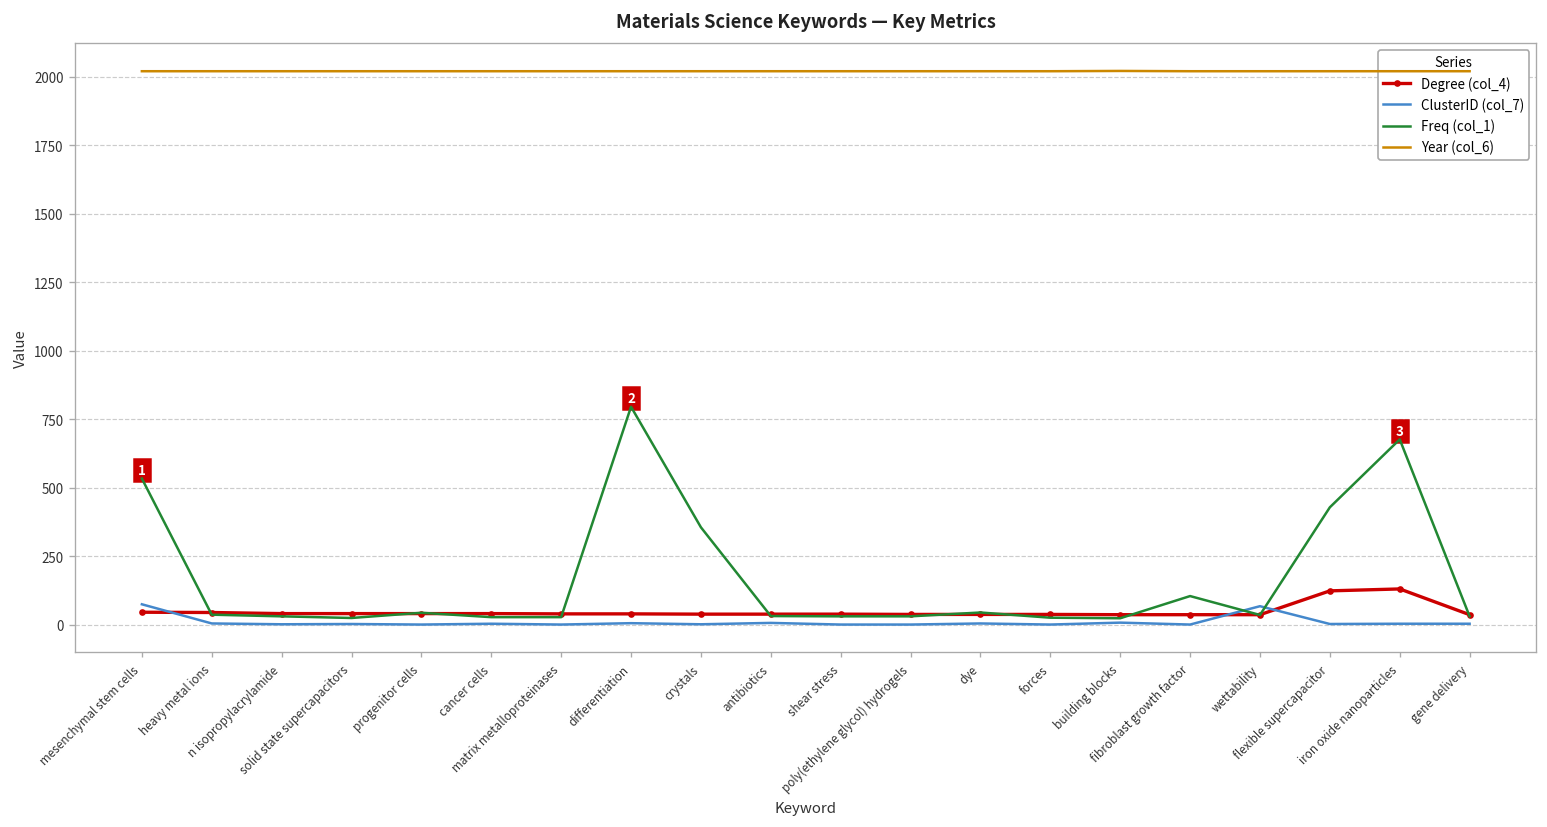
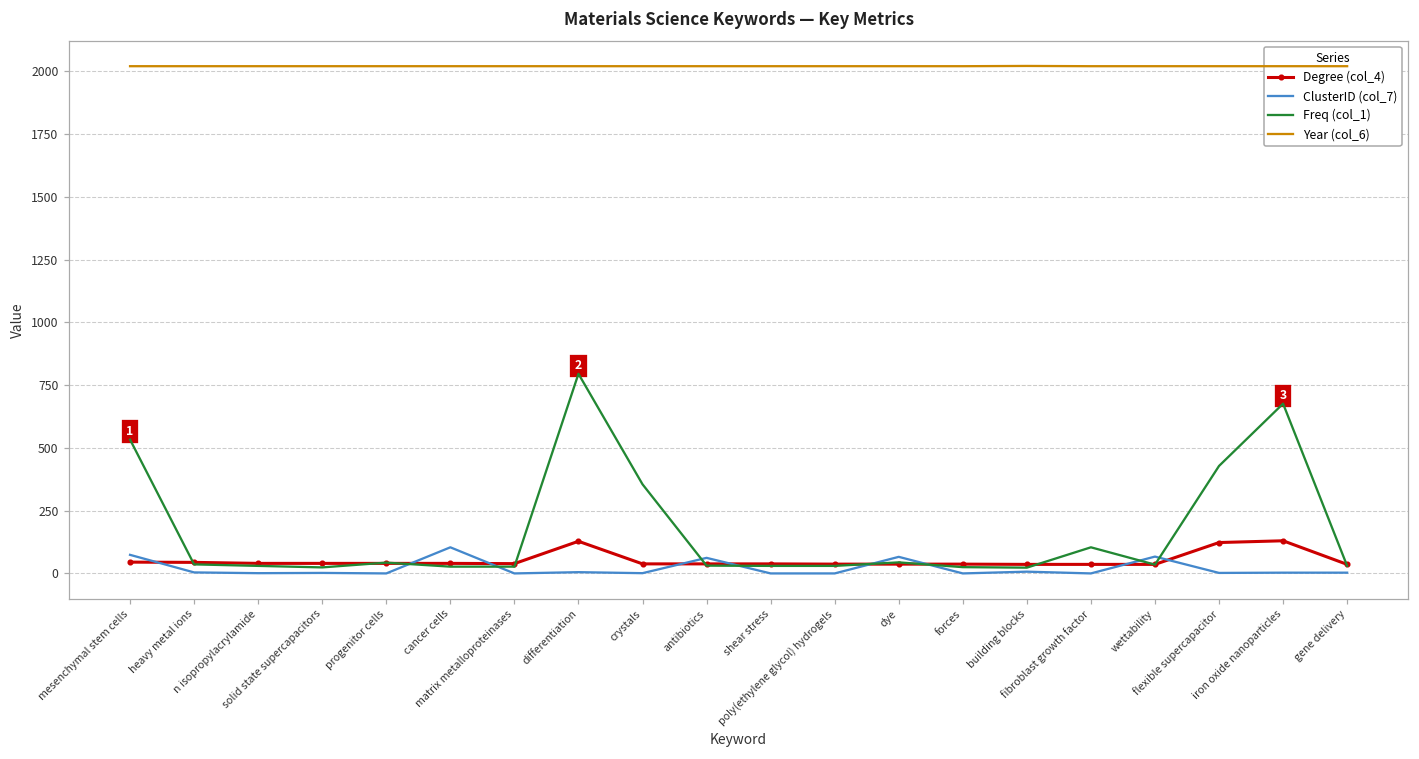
  {
    "Degree (col_4)": {
      "mesenchymal stem cells": 50,
      "solid state supercapacitors": 40,
      "cancer cells": 40,
      "matrix metalloproteinases": 40,
-     "differentiation": 40,
+     "differentiation": 130,
      "crystals": 40,
      "forces": 40,
      "building blocks": 40,
      "fibroblast growth factor": 40,
      "flexible supercapacitor": 120,
      "iron oxide nanoparticles": 130
    },
    "ClusterID (col_7)": {
      "mesenchymal stem cells": 70,
      "heavy metal ions": 0,
      "n isopropylacrylamide": 0,
      "solid state supercapacitors": 0,
      "progenitor cells": 0,
-     "cancer cells": 0,
+     "cancer cells": 100,
      "matrix metalloproteinases": 0,
      "differentiation": 10,
      "crystals": 0,
-     "antibiotics": 10,
+     "antibiotics": 60,
      "shear stress": 0,
      "poly(ethylene glycol) hydrogels": 0,
-     "dye": 0,
+     "dye": 70,
      "forces": 0,
      "building blocks": 10,
      "fibroblast growth factor": 0,
      "wettability": 70,
      "flexible supercapacitor": 0,
      "iron oxide nanoparticles": 0,
      "gene delivery": 0
    },
    "Freq (col_1)": {
      "solid state supercapacitors": 20,
      "cancer cells": 30,
      "matrix metalloproteinases": 30,
      "crystals": 360,
      "forces": 30,
      "building blocks": 20,
      "fibroblast growth factor": 100,
      "flexible supercapacitor": 430
    },
    "Year (col_6)": {
      "mesenchymal stem cells": 2020,
      "heavy metal ions": 2020,
      "n isopropylacrylamide": 2020,
      "solid state supercapacitors": 2020,
      "progenitor cells": 2020,
      "cancer cells": 2020,
      "matrix metalloproteinases": 2020,
      "differentiation": 2020,
      "crystals": 2020,
      "antibiotics": 2020,
      "shear stress": 2020,
      "poly(ethylene glycol) hydrogels": 2020,
      "dye": 2020,
      "forces": 2020,
      "building blocks": 2020,
      "fibroblast growth factor": 2020,
      "wettability": 2020,
      "flexible supercapacitor": 2020
    }
  }
